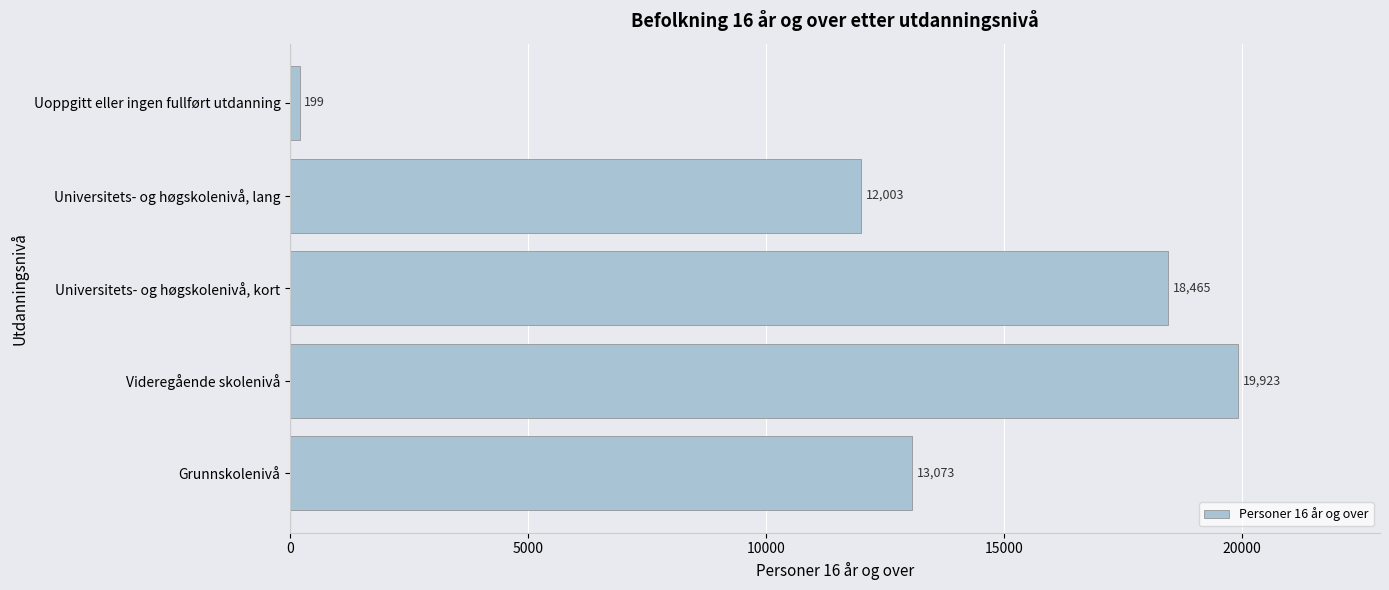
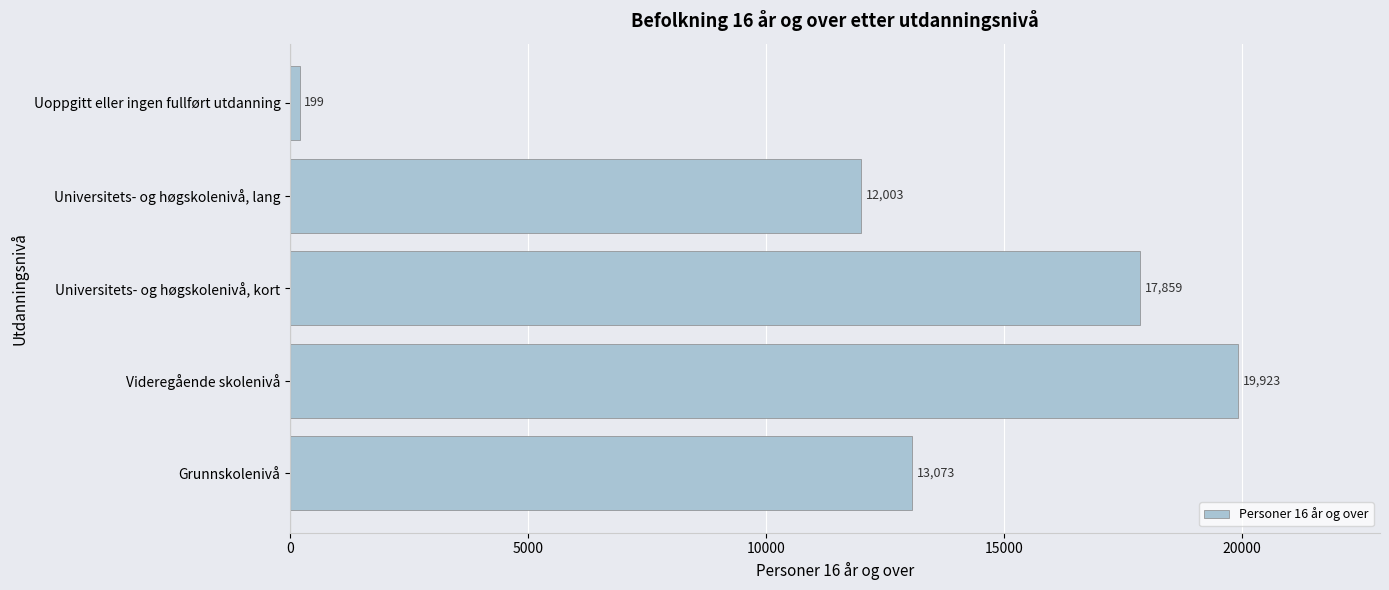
  {
    "Uoppgitt eller ingen fullført utdanning": "199",
    "Universitets- og høgskolenivå, lang": "12,003",
-   "Universitets- og høgskolenivå, kort": "18,465",
+   "Universitets- og høgskolenivå, kort": "17,859",
    "Videregående skolenivå": "19,923",
    "Grunnskolenivå": "13,073"
  }
